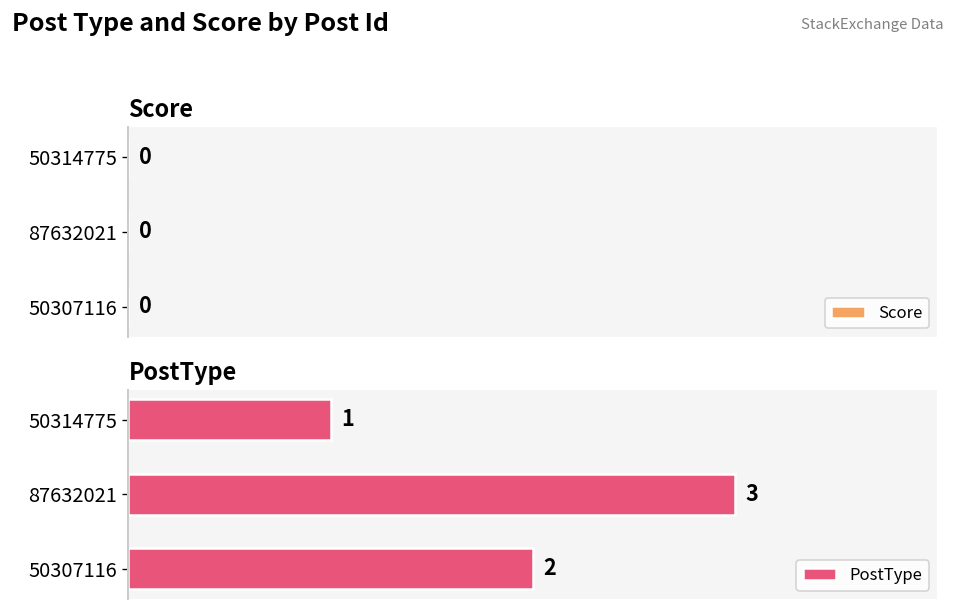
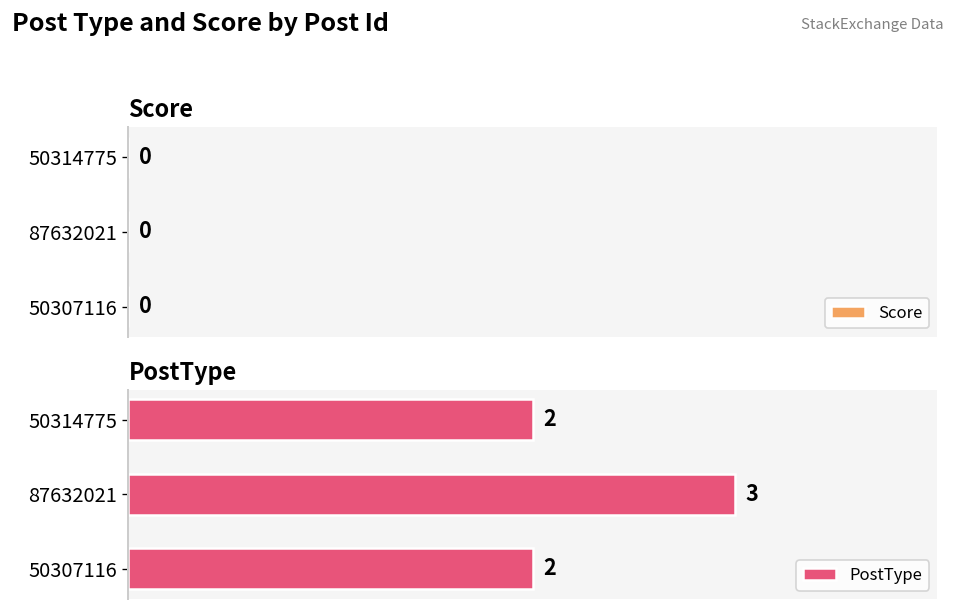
  {
    "Score": {
      "50314775": 0,
      "87632021": 0,
      "50307116": 0
    },
    "PostType": {
-     "50314775": 1,
+     "50314775": 2,
      "87632021": 3,
      "50307116": 2
    }
  }
